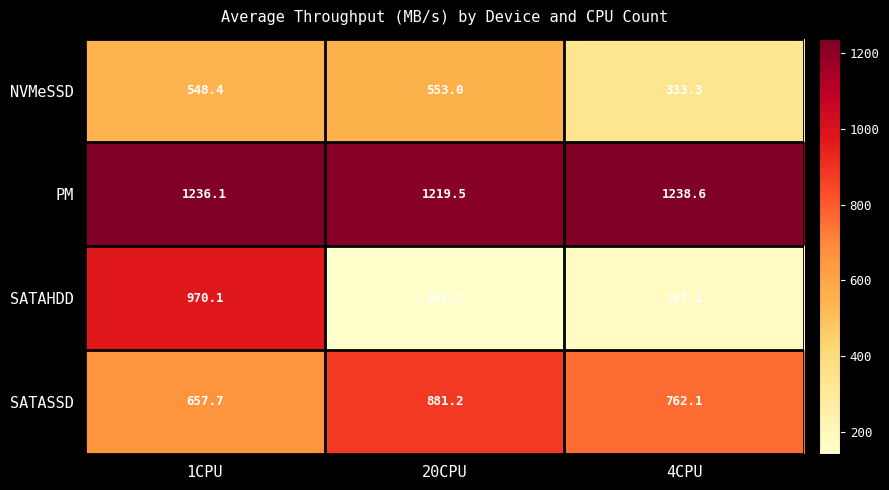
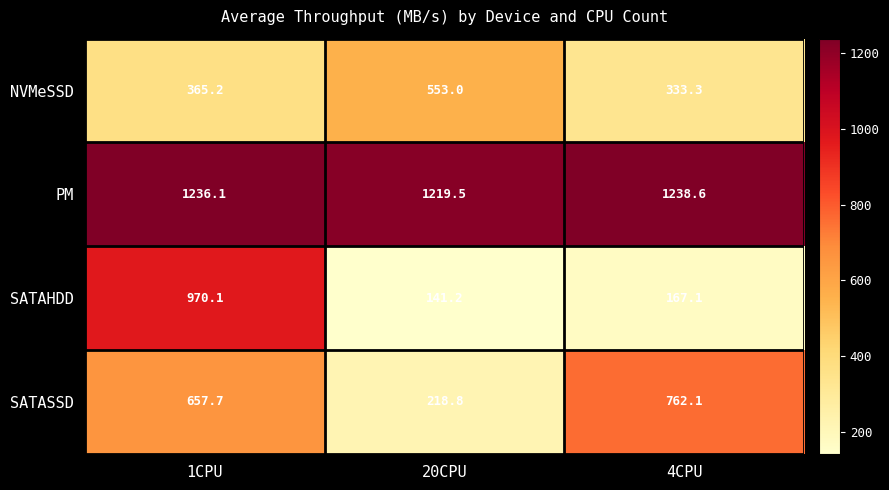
  {
    "NVMeSSD": {
-     "1CPU": 548.4,
+     "1CPU": 365.2,
      "20CPU": 553.0,
      "4CPU": 333.3
    },
    "PM": {
      "1CPU": 1236.1,
      "20CPU": 1219.5,
      "4CPU": 1238.6
    },
    "SATAHDD": {
      "1CPU": 970.1,
      "20CPU": 141.2,
      "4CPU": 167.1
    },
    "SATASSD": {
      "1CPU": 657.7,
-     "20CPU": 881.2,
+     "20CPU": 218.8,
      "4CPU": 762.1
    }
  }
